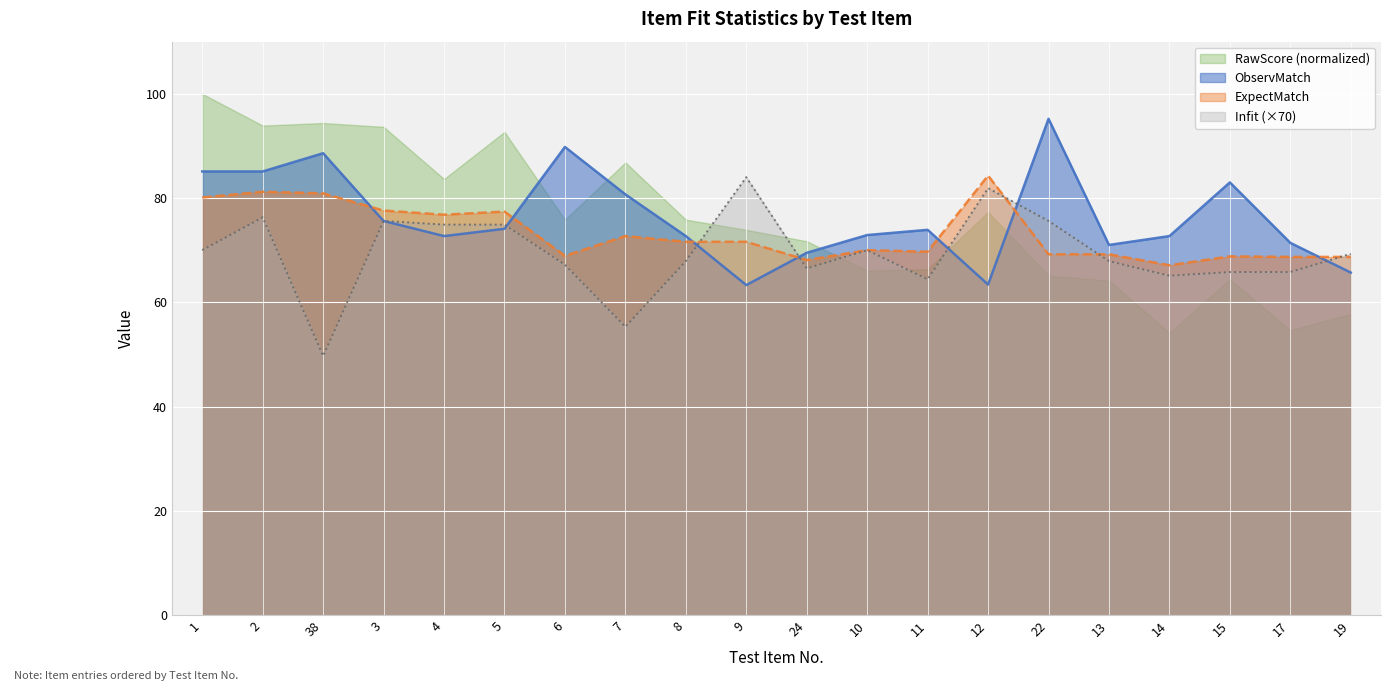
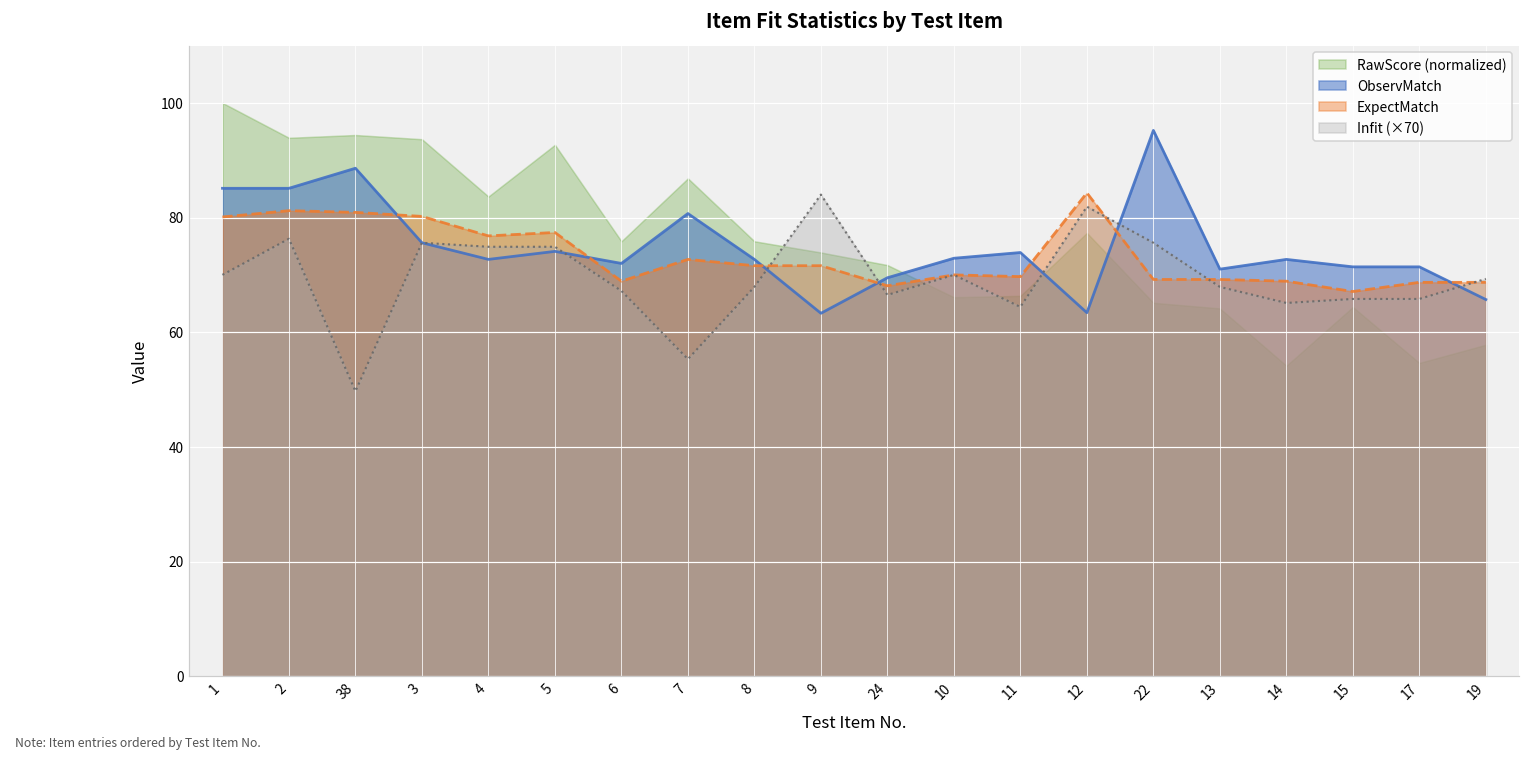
  {
    "ObservMatch": {
      "1": 85,
      "2": 85,
      "38": 89,
      "4": 73,
      "5": 74,
-     "6": 90,
+     "6": 72,
      "7": 81,
      "8": 73,
      "9": 63,
      "24": 70,
      "10": 73,
      "11": 74,
      "12": 63,
      "22": 95,
      "13": 71,
      "14": 73,
-     "15": 83,
+     "15": 71,
      "17": 71,
      "19": 66
    },
    "ExpectMatch": {
      "1": 80,
      "2": 81,
      "38": 81,
-     "3": 78,
+     "3": 80,
      "4": 77,
      "5": 77,
      "6": 69,
      "7": 73,
      "8": 72,
      "9": 72,
      "24": 68,
      "11": 70,
      "12": 84,
      "22": 69,
      "13": 69,
-     "14": 67,
-     "15": 69,
+     "14": 69,
+     "15": 67,
      "17": 69,
      "19": 69
    }
  }
